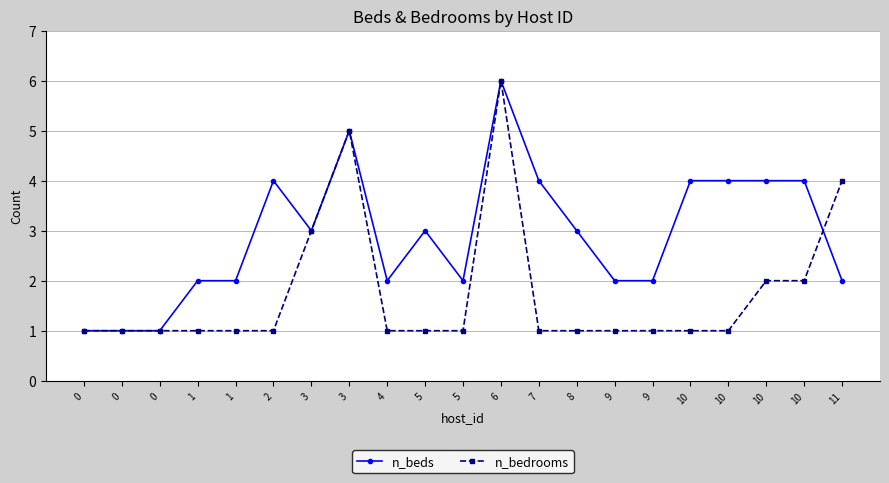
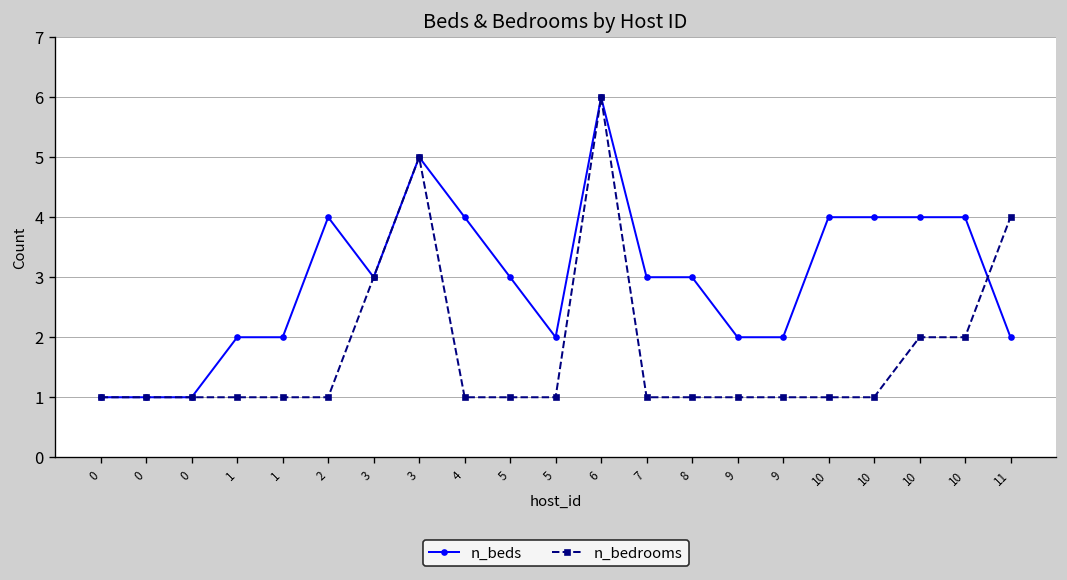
  {
    "n_beds": {
      "2": 4,
-     "4": 2,
-     "7": 4,
+     "4": 4,
+     "7": 3,
      "8": 3,
      "11": 2
    },
    "n_bedrooms": {
      "2": 1,
      "4": 1,
      "7": 1,
      "8": 1,
      "11": 4
    }
  }
